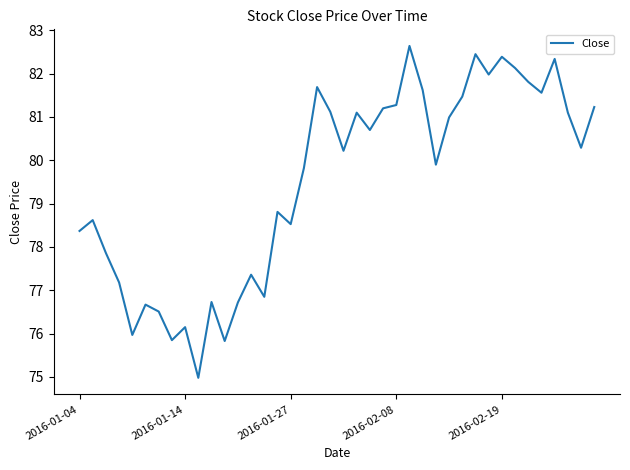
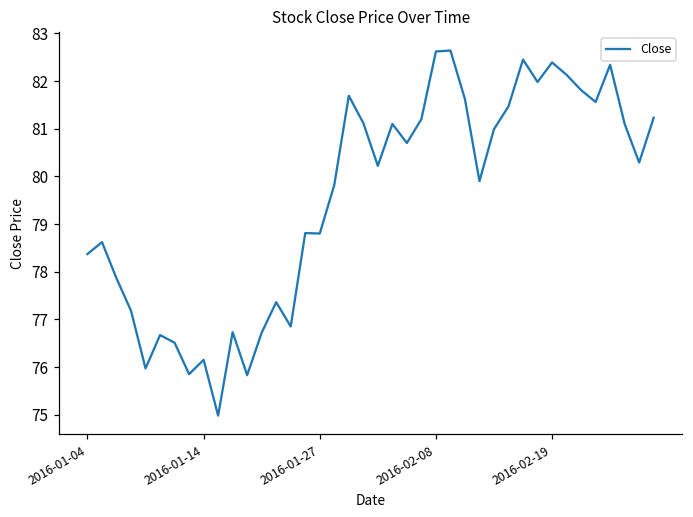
  {
    "2016-01-04": 78.4,
    "2016-01-14": 76.2,
-   "2016-01-27": 78.5,
-   "2016-02-08": 81.3,
+   "2016-01-27": 78.8,
+   "2016-02-08": 82.6,
    "2016-02-19": 82.4
  }
